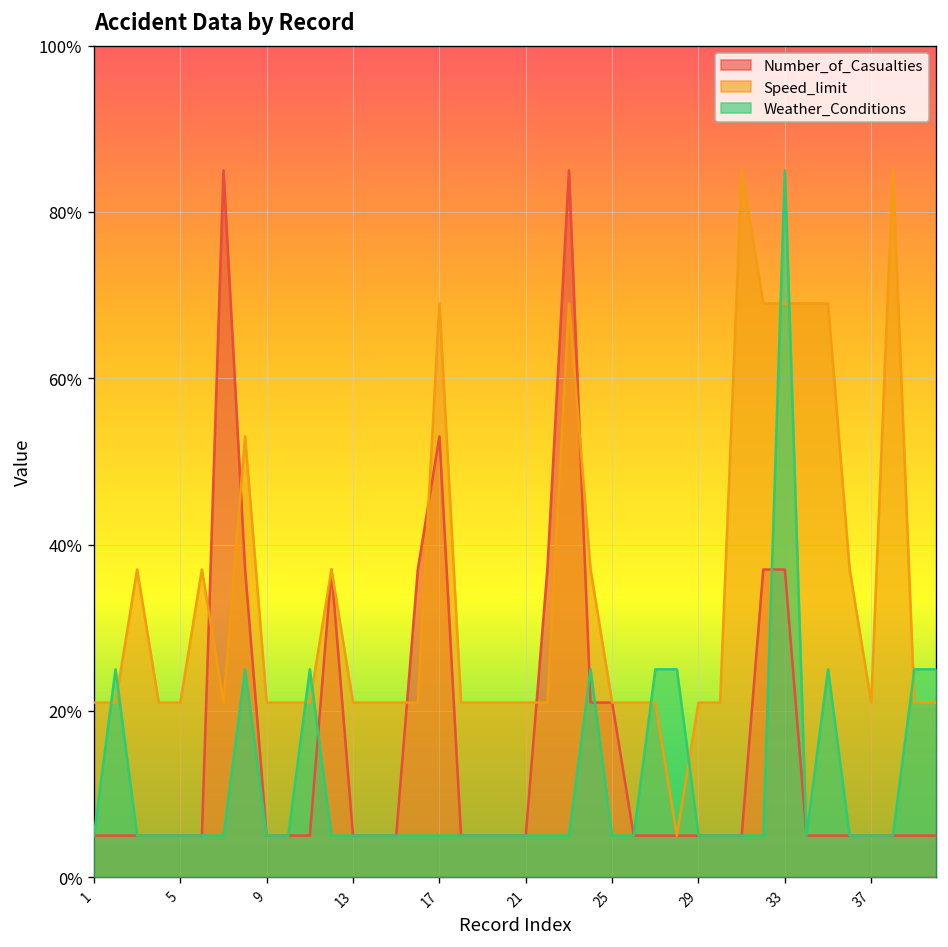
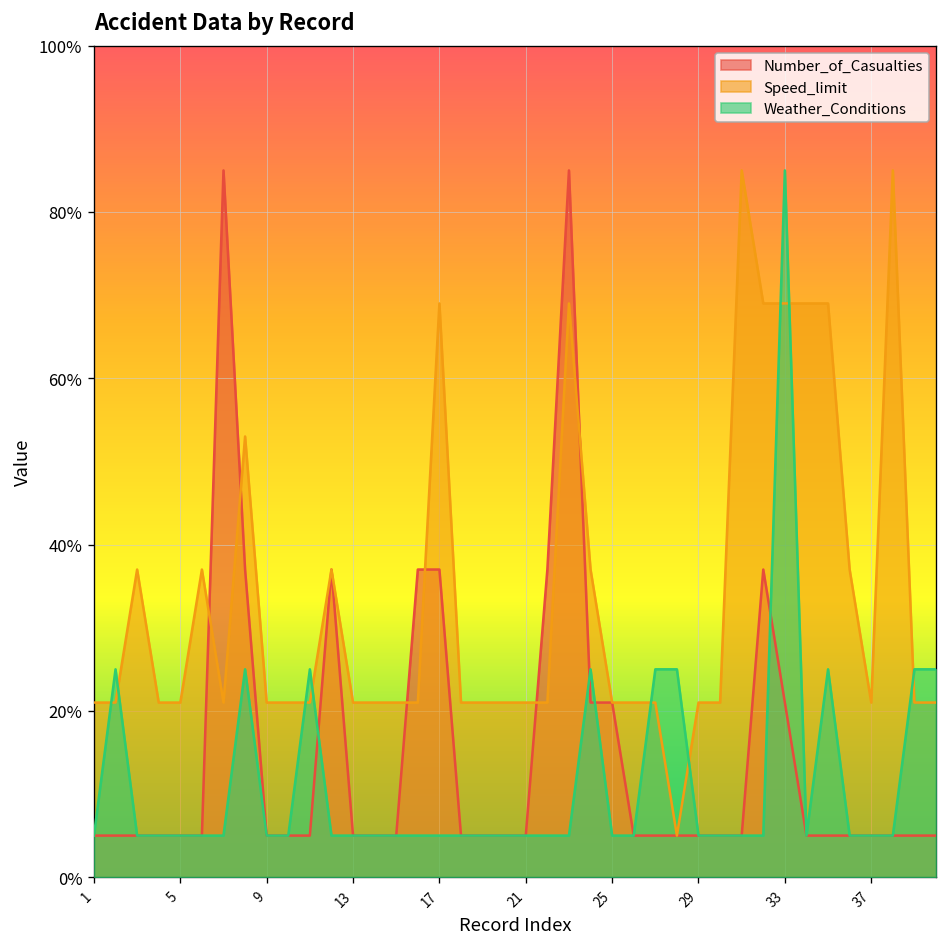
  {
    "Number_of_Casualties": {
-     "17": "53%",
-     "33": "37%"
+     "17": "37%",
+     "33": "21%"
    },
    "Speed_limit": {
      "1": "21%",
      "5": "21%",
      "9": "21%",
      "13": "21%",
      "17": "69%",
      "21": "21%",
      "29": "21%",
      "33": "69%",
      "37": "21%"
    },
    "Weather_Conditions": {
      "17": "5%",
      "25": "5%",
      "33": "85%"
    }
  }
